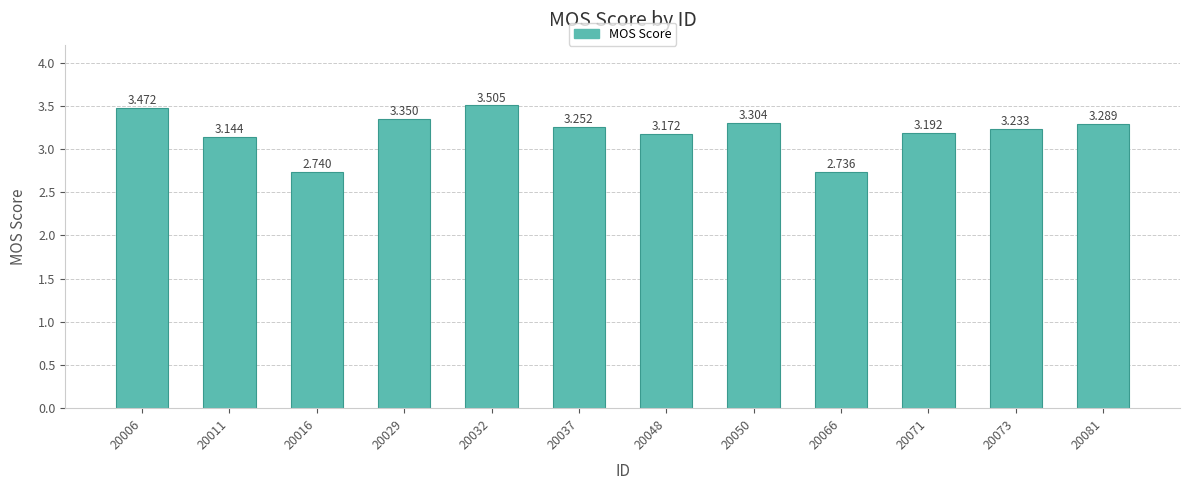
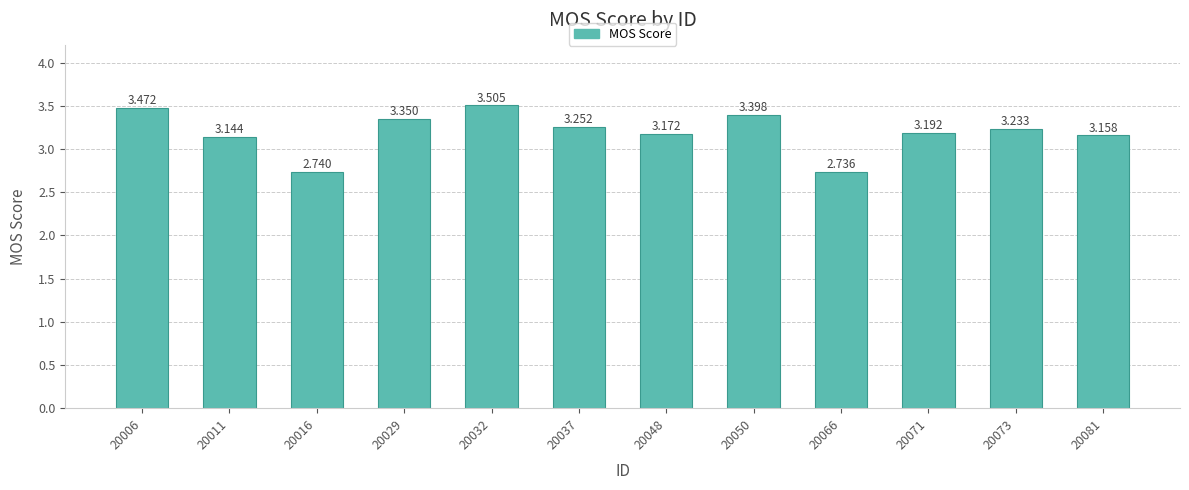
  {
    "20006": 3.472,
    "20011": 3.144,
    "20016": 2.740,
    "20029": 3.350,
    "20032": 3.505,
    "20037": 3.252,
    "20048": 3.172,
-   "20050": 3.304,
+   "20050": 3.398,
    "20066": 2.736,
    "20071": 3.192,
    "20073": 3.233,
-   "20081": 3.289
+   "20081": 3.158
  }
